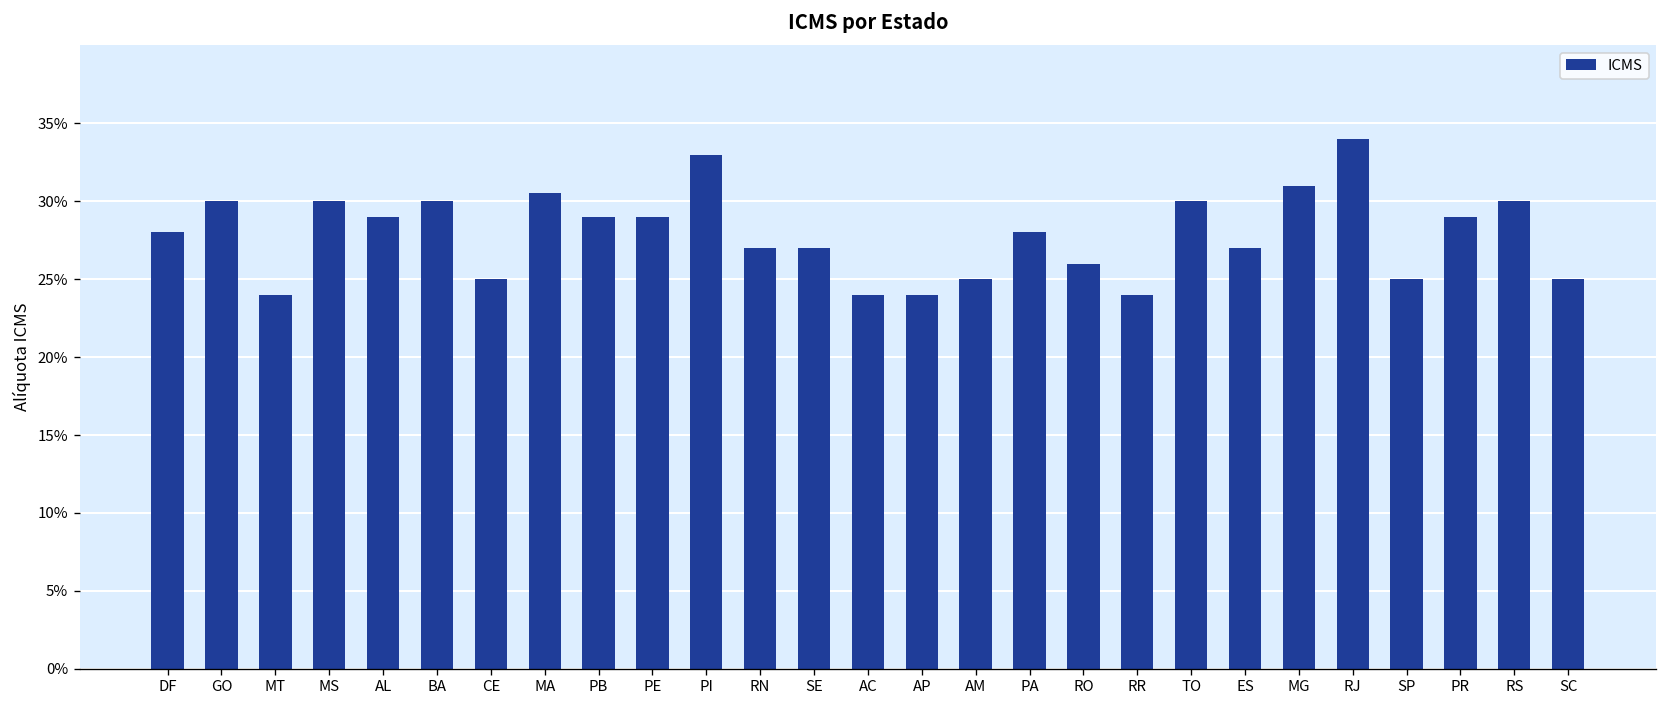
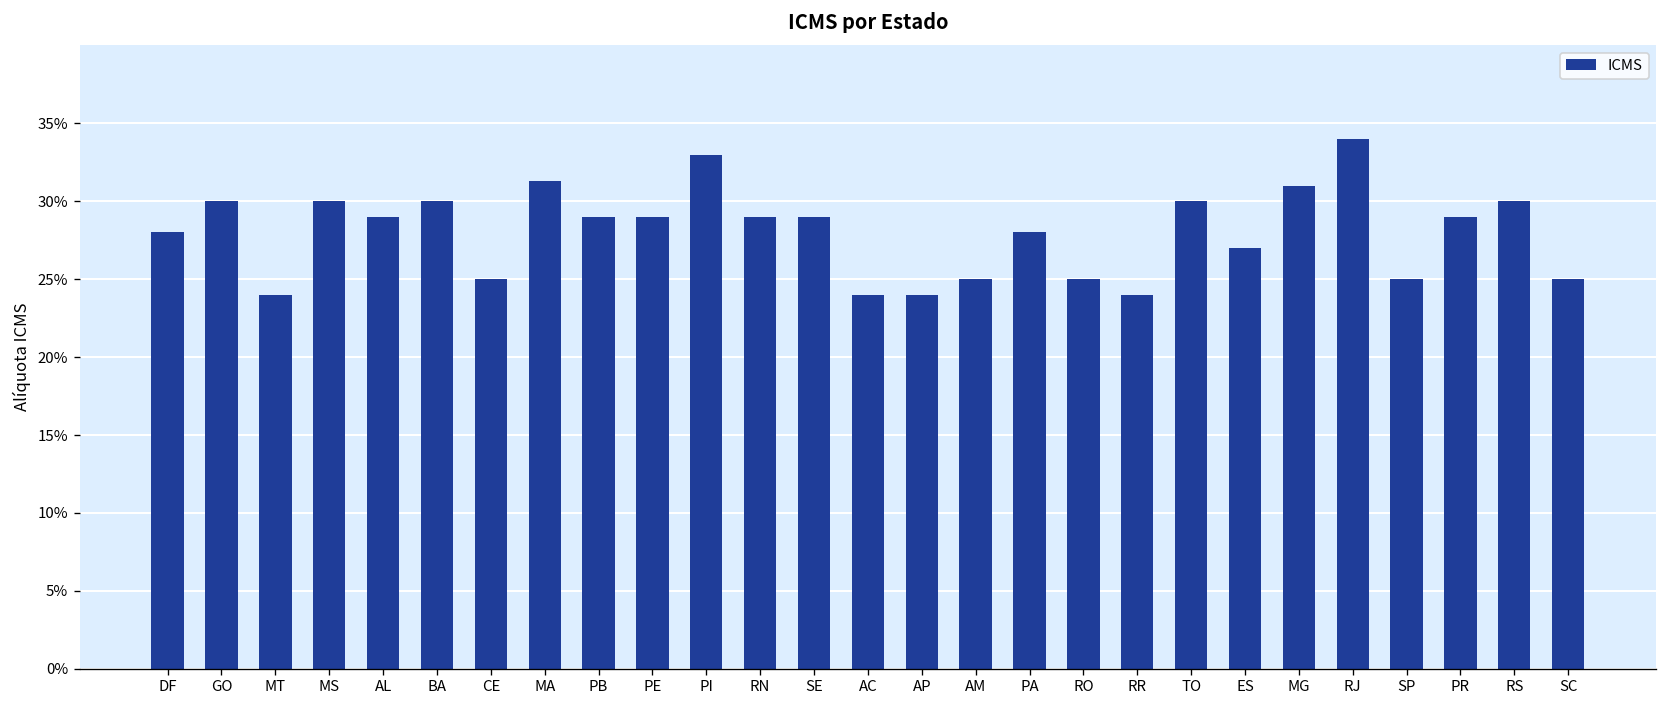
  {
    "DF": "28.0%",
    "GO": "30.0%",
    "MT": "24.0%",
    "MS": "30.0%",
    "AL": "29.0%",
    "BA": "30.0%",
    "CE": "25.0%",
-   "MA": "30.5%",
+   "MA": "31.3%",
    "PB": "29.0%",
    "PE": "29.0%",
    "PI": "33.0%",
-   "RN": "27.0%",
-   "SE": "27.0%",
+   "RN": "29.0%",
+   "SE": "29.0%",
    "AC": "24.0%",
    "AP": "24.0%",
    "AM": "25.0%",
    "PA": "28.0%",
-   "RO": "26.0%",
+   "RO": "25.0%",
    "RR": "24.0%",
    "TO": "30.0%",
    "ES": "27.0%",
    "MG": "31.0%",
    "RJ": "34.0%",
    "SP": "25.0%",
    "PR": "29.0%",
    "RS": "30.0%",
    "SC": "25.0%"
  }
